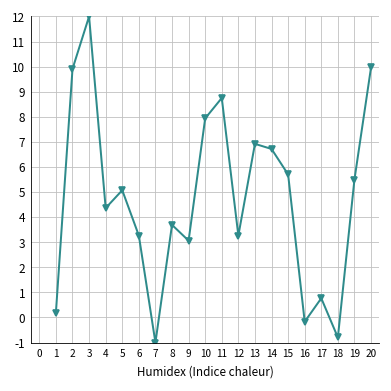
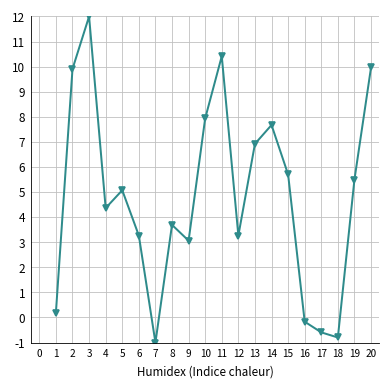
  {
    "1": 0.2,
    "2": 9.9,
    "3": 12.0,
    "4": 4.4,
    "5": 5.1,
    "6": 3.3,
    "7": -1.0,
    "8": 3.7,
    "9": 3.1,
    "10": 7.9,
-   "11": 8.8,
+   "11": 10.4,
    "12": 3.3,
    "13": 6.9,
-   "14": 6.7,
+   "14": 7.7,
    "15": 5.7,
    "16": -0.2,
-   "17": 0.8,
+   "17": -0.6,
    "18": -0.8,
    "19": 5.5,
    "20": 10.0
  }
